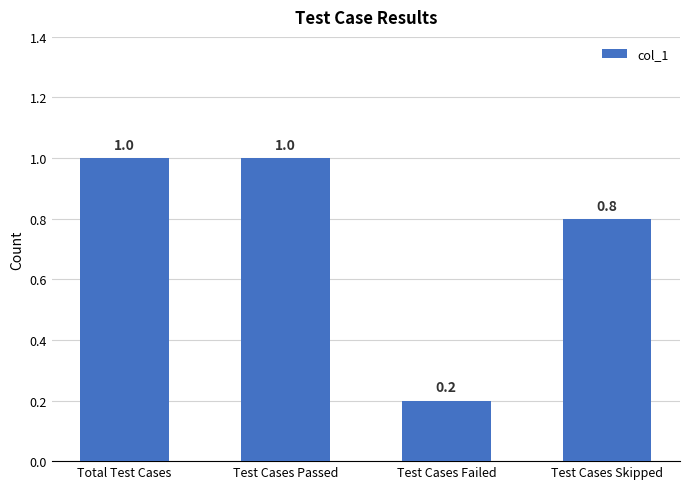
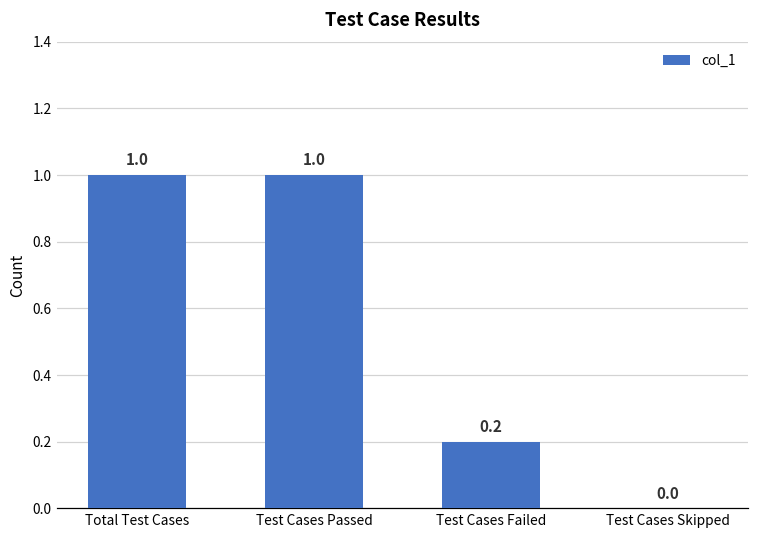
  {
    "Total Test Cases": 1.0,
    "Test Cases Passed": 1.0,
    "Test Cases Failed": 0.2,
-   "Test Cases Skipped": 0.8
+   "Test Cases Skipped": 0.0
  }
